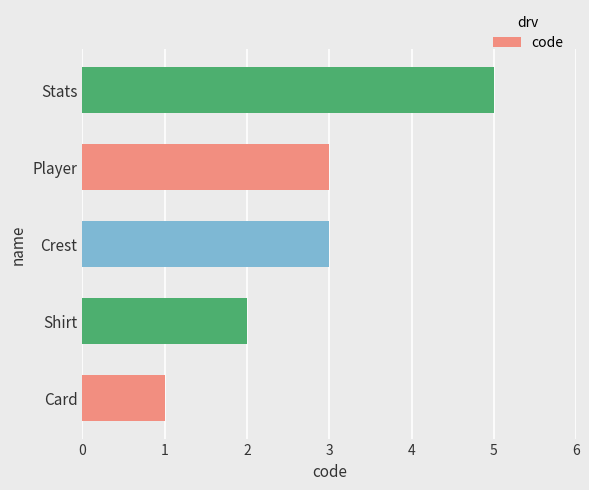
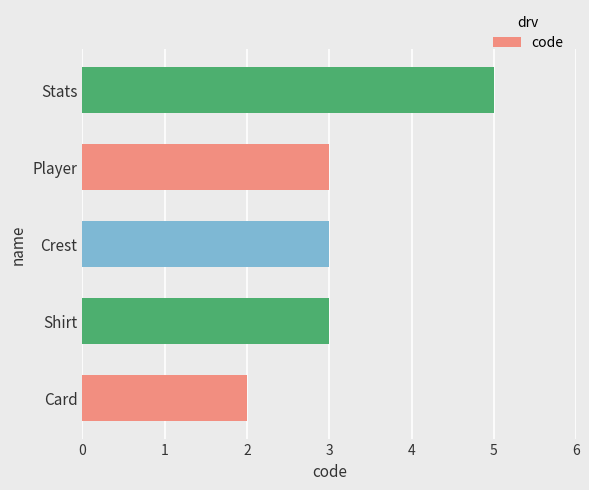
  {
    "Stats": 5,
    "Player": 3,
    "Crest": 3,
-   "Shirt": 2,
-   "Card": 1
+   "Shirt": 3,
+   "Card": 2
  }
